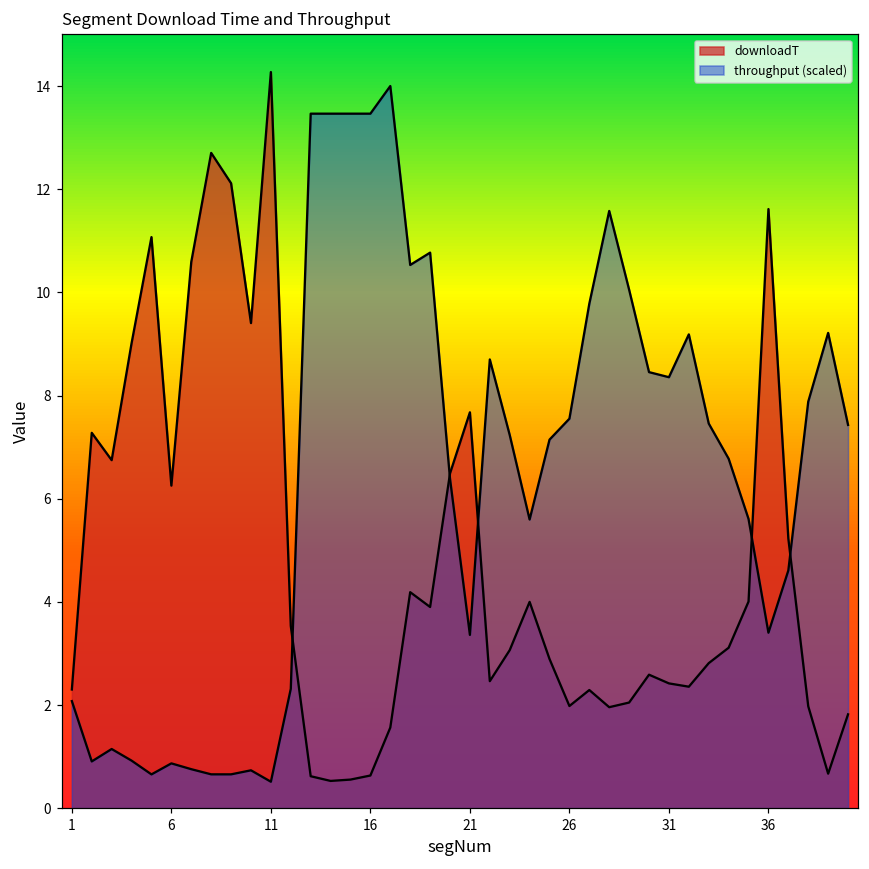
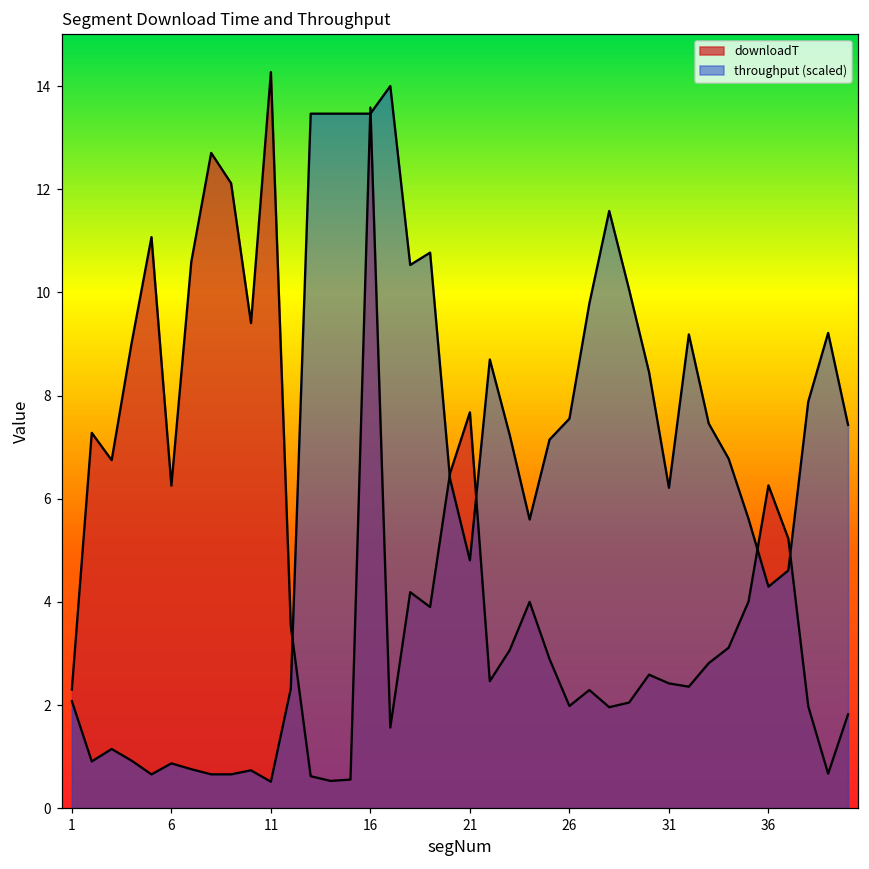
  {
    "downloadT": {
      "1": 2.3,
      "6": 6.3,
      "11": 14.3,
-     "16": 0.6,
+     "16": 13.6,
      "21": 7.7,
      "26": 2.0,
      "31": 2.4,
-     "36": 11.6
+     "36": 6.3
    },
    "throughput (scaled)": {
      "1": 2.1,
      "6": 0.9,
      "11": 0.5,
      "16": 13.5,
-     "21": 3.4,
+     "21": 4.8,
      "26": 7.6,
-     "31": 8.4,
-     "36": 3.4
+     "31": 6.2,
+     "36": 4.3
    }
  }
